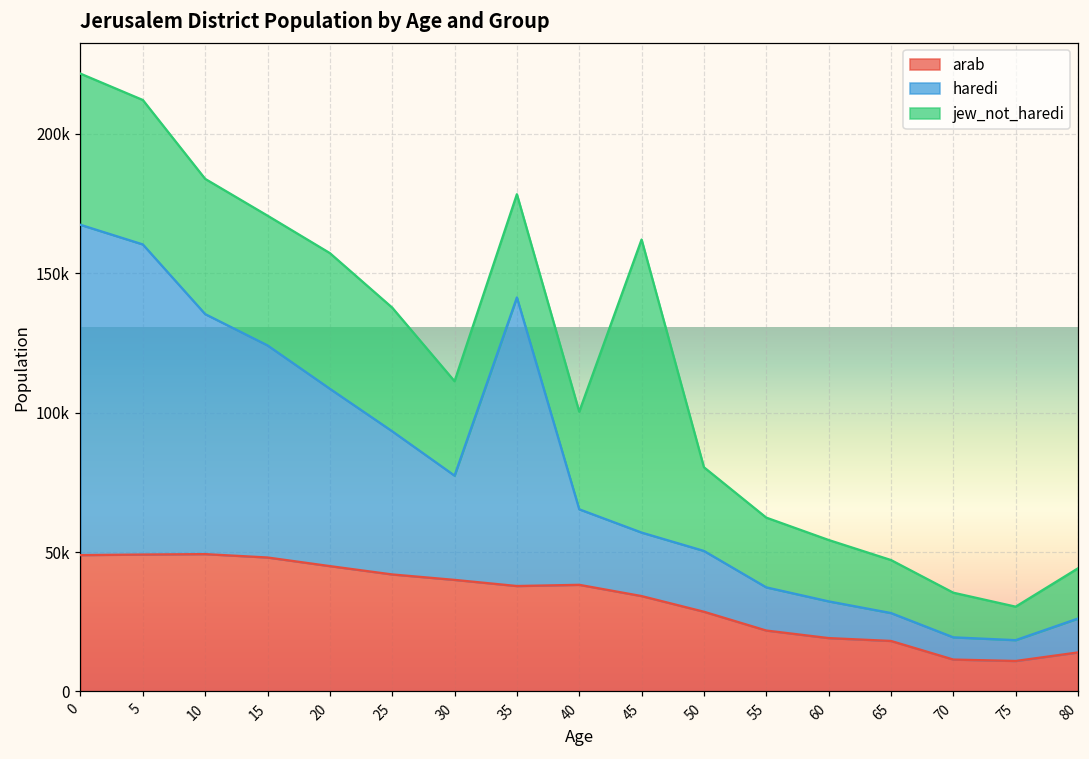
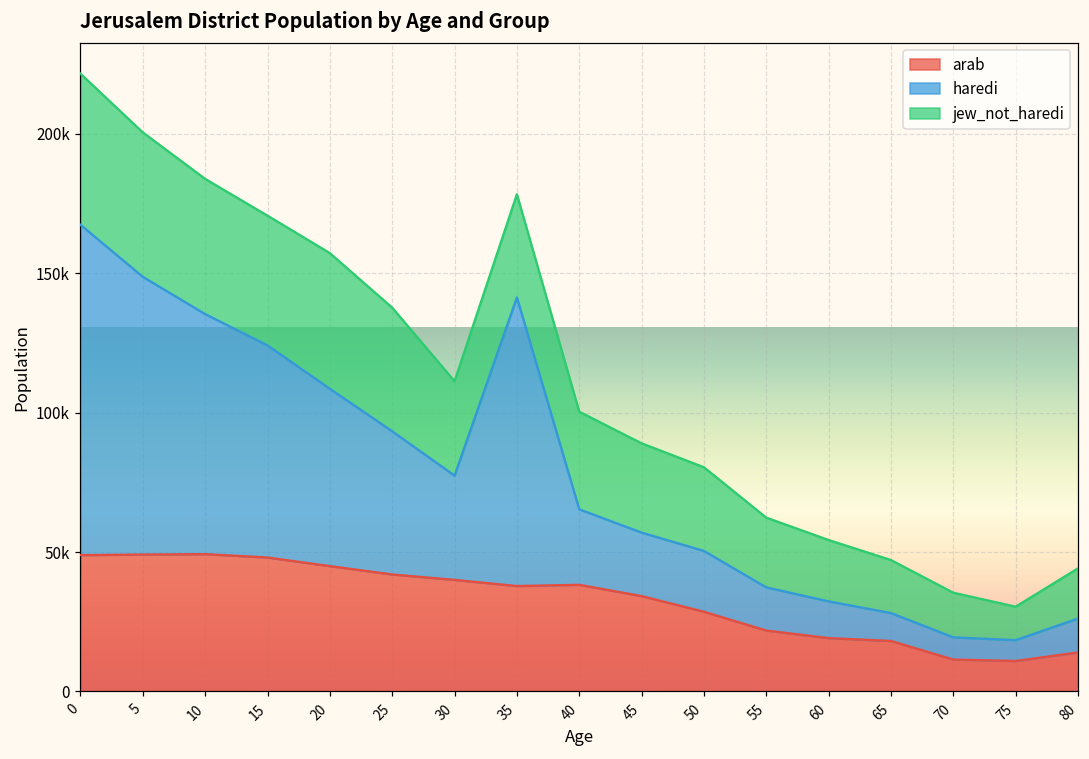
  {
    "arab": {
      "0": 49000,
      "5": 49000,
      "10": 49000,
      "15": 48000,
      "20": 45000,
      "25": 42000,
      "30": 40000,
      "35": 38000,
      "40": 38000,
      "45": 34000,
      "50": 29000,
      "55": 22000,
      "60": 19000,
      "65": 18000,
      "70": 11000,
      "75": 11000,
      "80": 14000
    },
    "haredi": {
      "0": 118000,
-     "5": 111000,
+     "5": 100000,
      "10": 86000,
      "15": 76000,
      "20": 64000,
      "25": 51000,
      "30": 37000,
      "35": 103000,
      "40": 27000,
      "45": 23000,
      "50": 22000,
      "55": 15000,
      "60": 13000,
      "65": 10000,
      "70": 8000,
      "75": 7000,
      "80": 12000
    },
    "jew_not_haredi": {
      "0": 54000,
      "5": 52000,
      "10": 48000,
      "15": 47000,
      "20": 49000,
      "25": 44000,
      "30": 34000,
      "35": 37000,
      "40": 35000,
-     "45": 105000,
+     "45": 32000,
      "50": 30000,
      "55": 25000,
      "60": 22000,
      "65": 19000,
      "70": 16000,
      "75": 12000,
      "80": 18000
    }
  }
